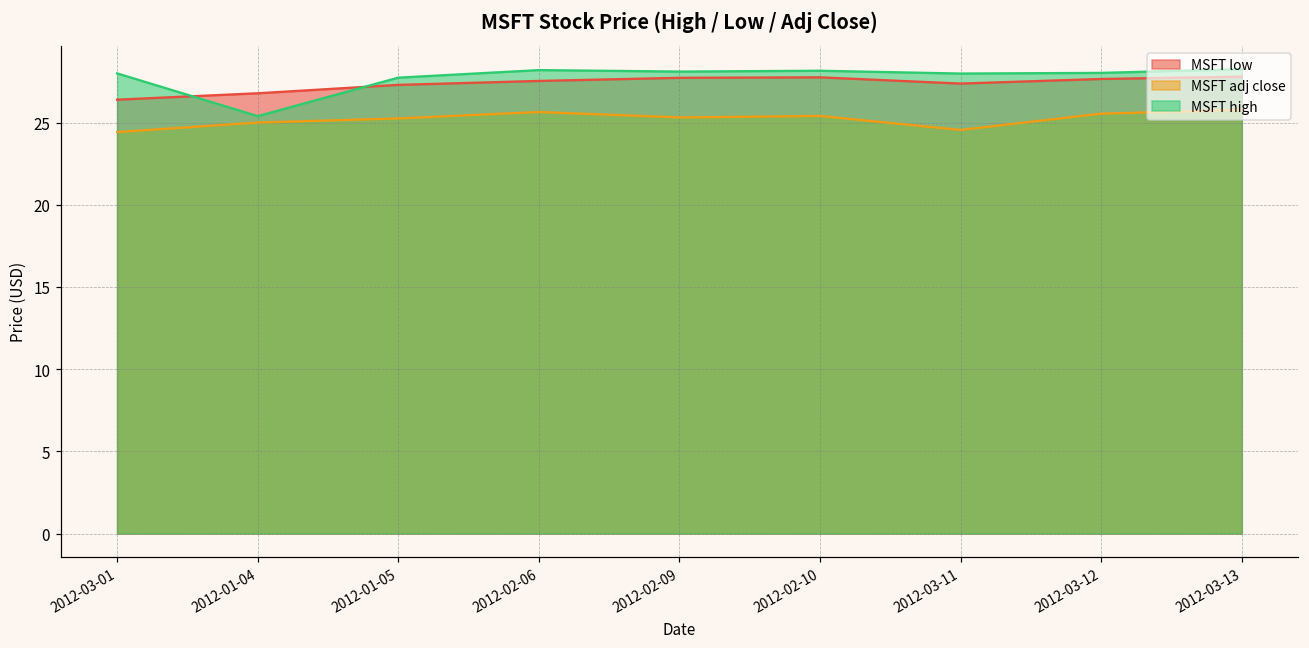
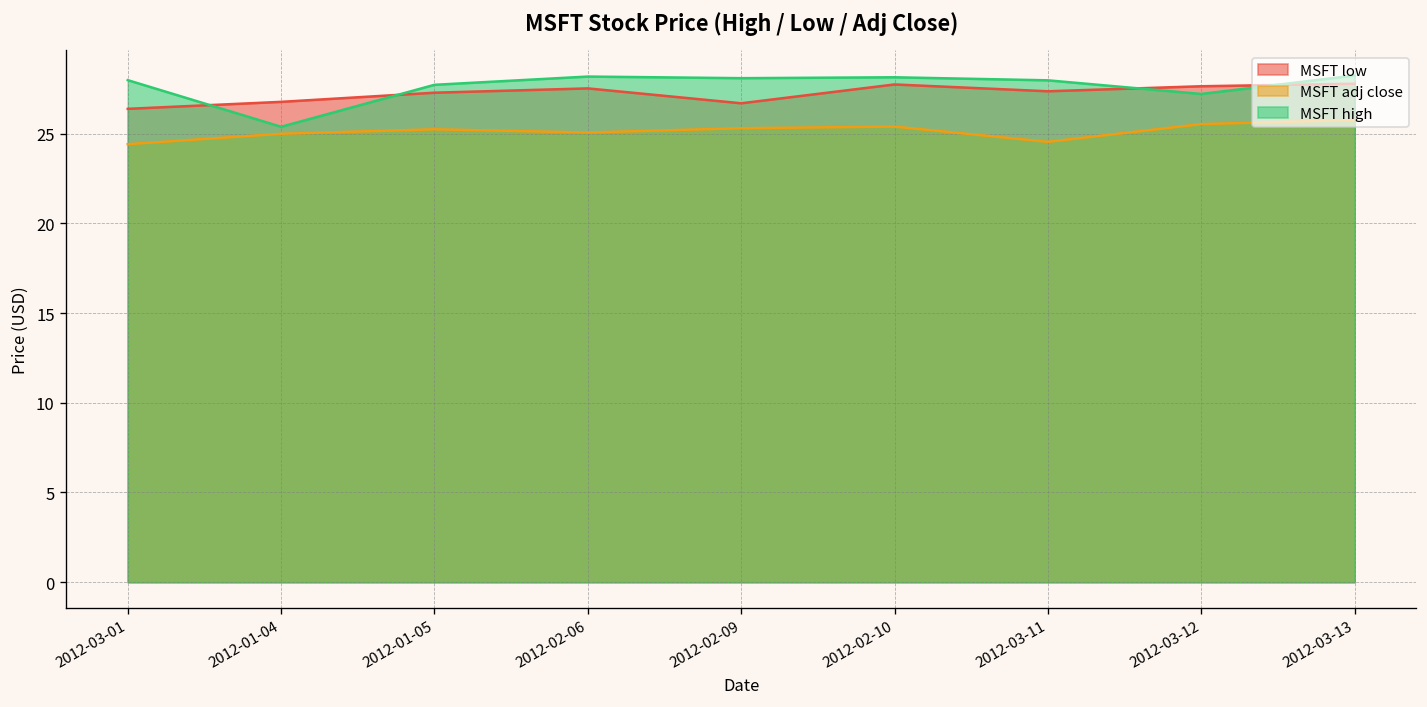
  {
    "MSFT low": {
      "2012-03-01": 26.4,
      "2012-01-04": 26.8,
      "2012-01-05": 27.3,
      "2012-02-06": 27.5,
-     "2012-02-09": 27.7,
+     "2012-02-09": 26.7,
      "2012-02-10": 27.8,
      "2012-03-11": 27.4,
      "2012-03-12": 27.7
    },
    "MSFT adj close": {
      "2012-03-01": 24.4,
      "2012-01-04": 25.0,
      "2012-01-05": 25.3,
-     "2012-02-06": 25.6,
+     "2012-02-06": 25.1,
      "2012-02-09": 25.3,
      "2012-02-10": 25.4,
      "2012-03-11": 24.6,
      "2012-03-12": 25.5
    },
    "MSFT high": {
      "2012-03-01": 28.0,
      "2012-01-04": 25.4,
      "2012-01-05": 27.7,
      "2012-02-06": 28.2,
      "2012-02-09": 28.1,
      "2012-02-10": 28.2,
      "2012-03-11": 28.0,
-     "2012-03-12": 28.0
+     "2012-03-12": 27.2
    }
  }
